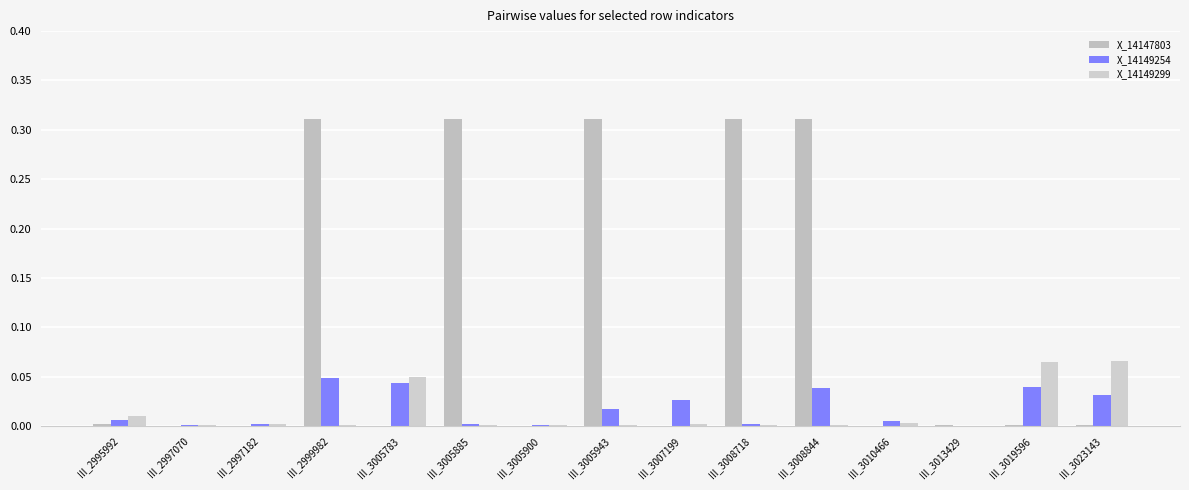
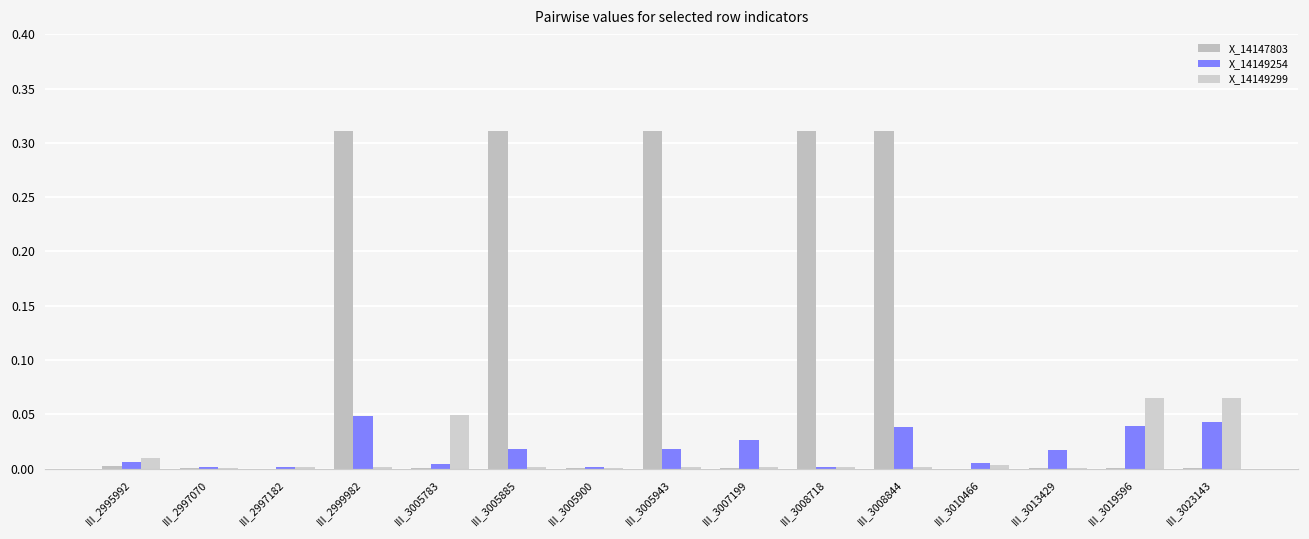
  {
    "X_14149254": {
      "III_2995992": 0.01,
      "III_2999982": 0.05,
-     "III_3005783": 0.04,
-     "III_3005885": 0.00,
+     "III_3005783": 0.00,
+     "III_3005885": 0.02,
      "III_3005943": 0.02,
      "III_3007199": 0.03,
      "III_3008844": 0.04,
      "III_3010466": 0.00,
-     "III_3013429": 0.00,
+     "III_3013429": 0.02,
      "III_3019596": 0.04,
-     "III_3023143": 0.03
+     "III_3023143": 0.04
    }
  }
